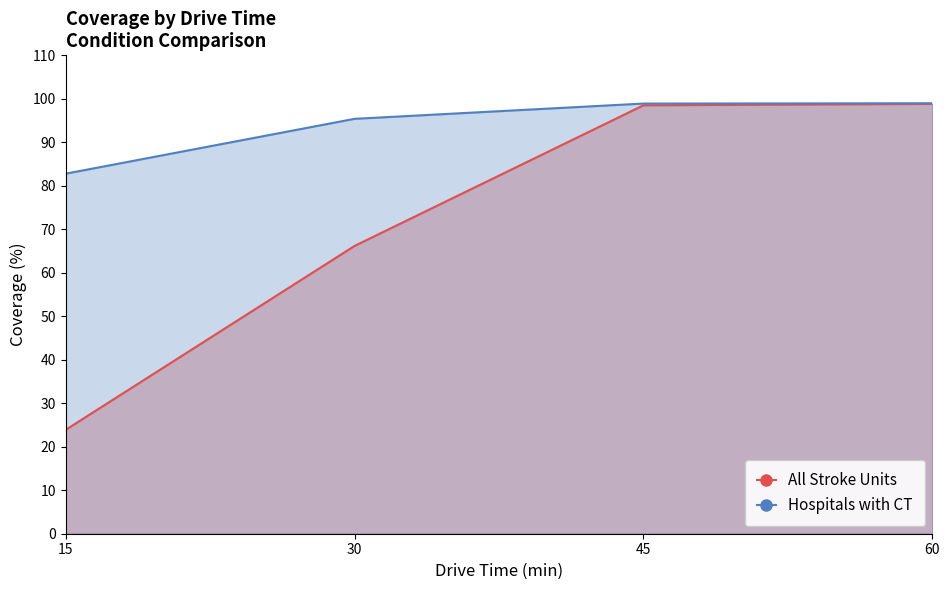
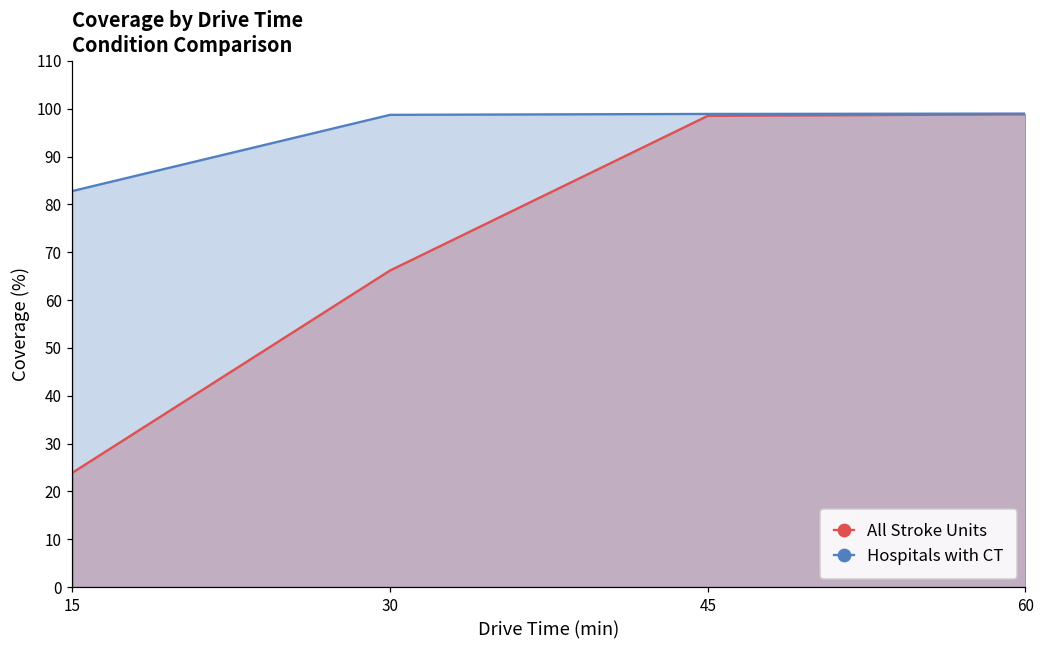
  {
    "All Stroke Units": {
      "15": 24,
      "30": 66
    },
    "Hospitals with CT": {
      "15": 83,
-     "30": 95
+     "30": 99
    }
  }
